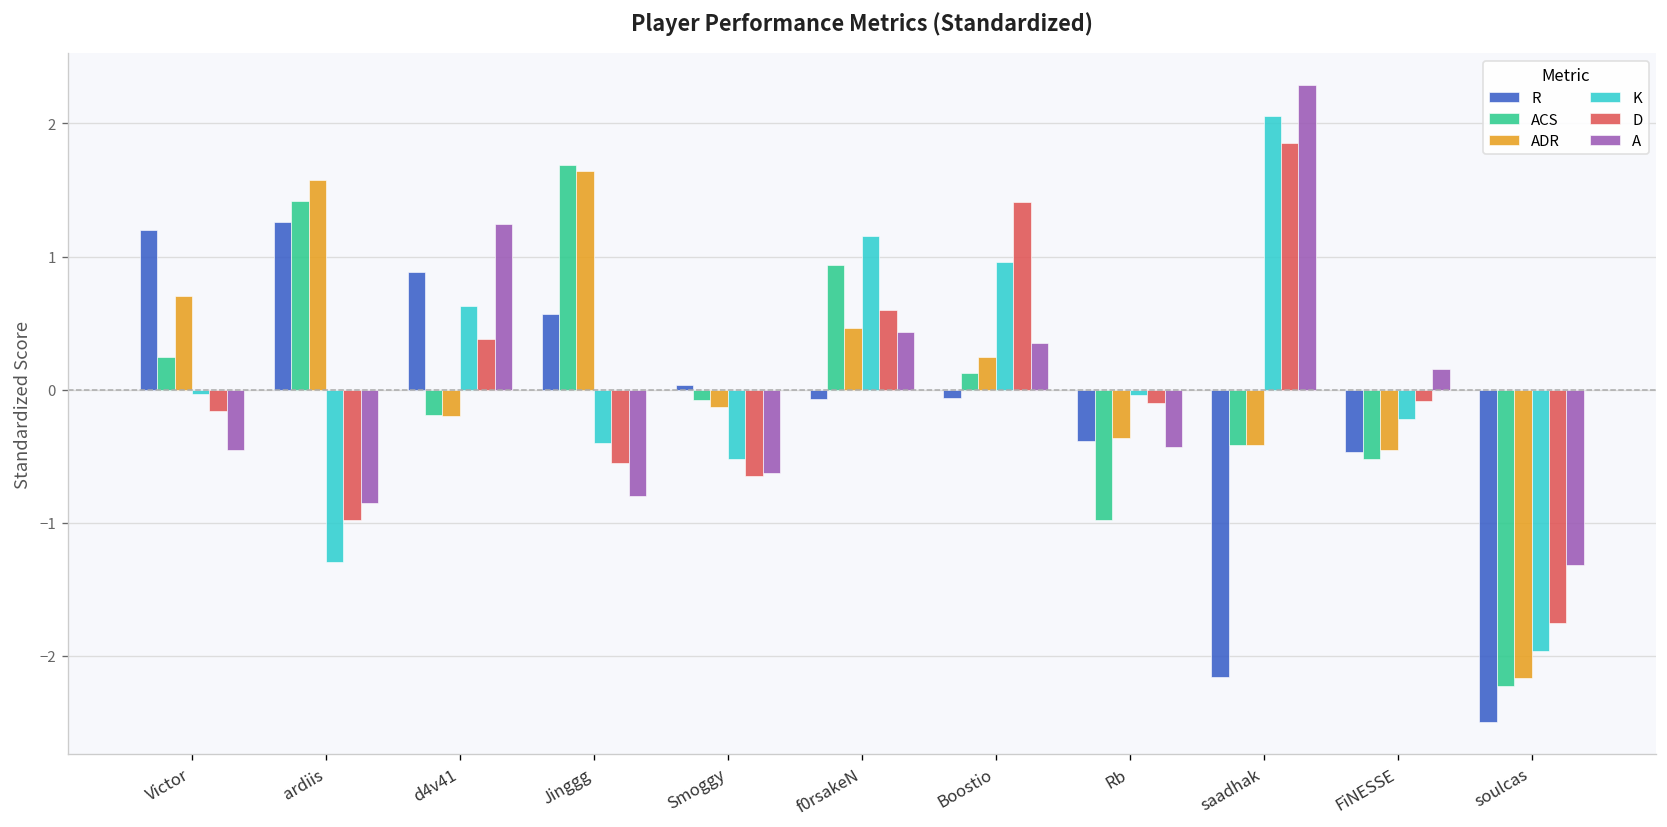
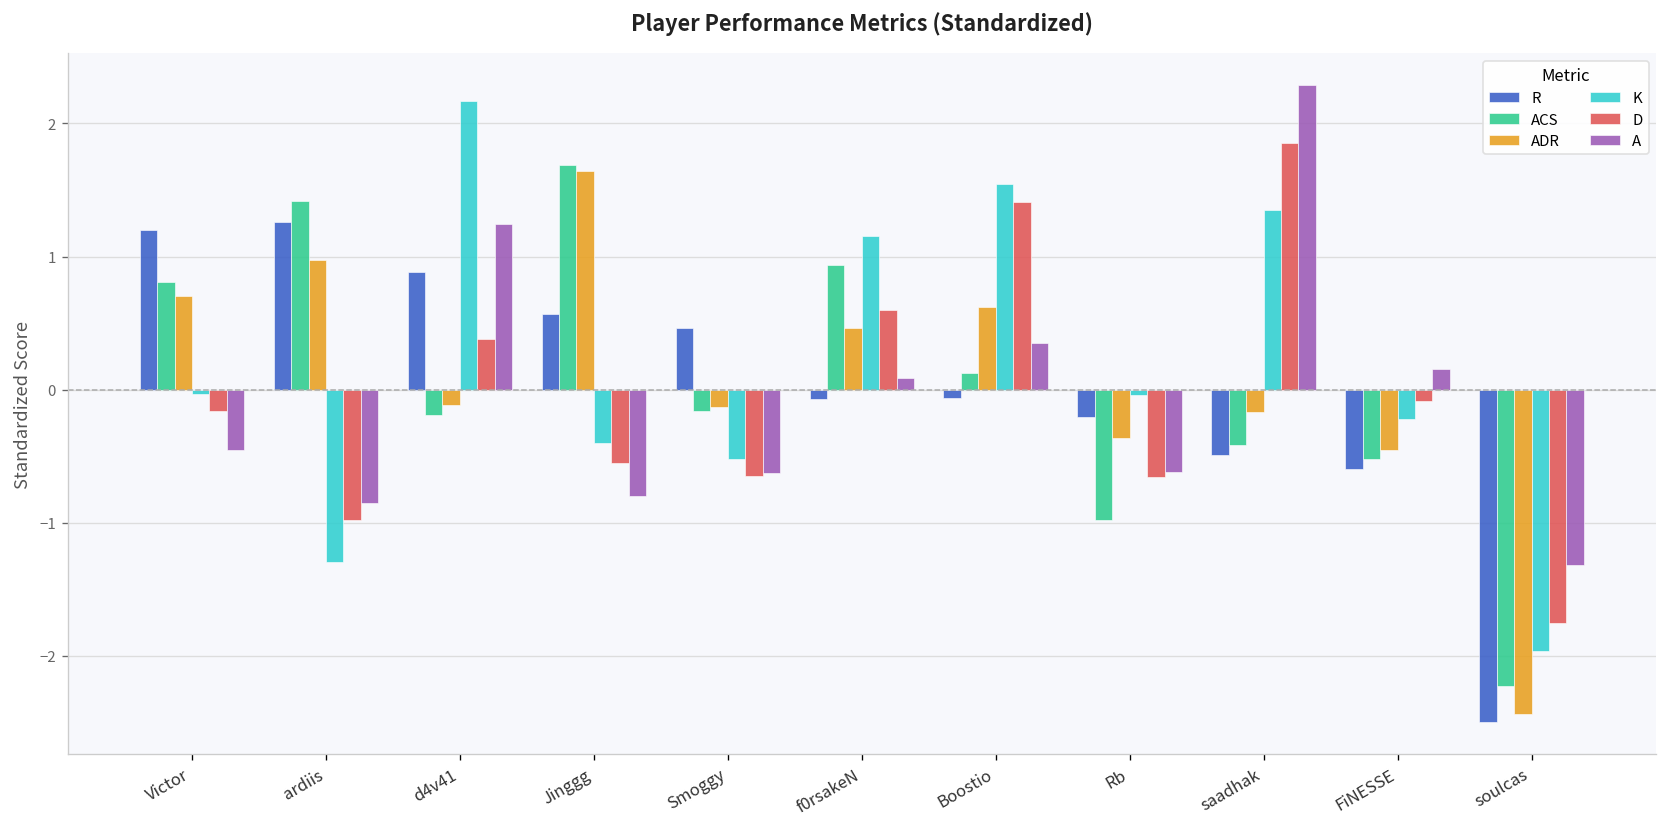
  {
    "R": {
      "Victor": 1.20,
      "ardiis": 1.26,
      "d4v41": 0.88,
      "Jinggg": 0.57,
-     "Smoggy": 0.04,
+     "Smoggy": 0.46,
      "f0rsakeN": -0.07,
      "Boostio": -0.06,
-     "Rb": -0.38,
-     "saadhak": -2.16,
-     "FiNESSE": -0.47,
+     "Rb": -0.21,
+     "saadhak": -0.49,
+     "FiNESSE": -0.60,
      "soulcas": -2.50
    },
    "ACS": {
-     "Victor": 0.24,
+     "Victor": 0.81,
      "ardiis": 1.42,
      "d4v41": -0.19,
      "Jinggg": 1.69,
-     "Smoggy": -0.08,
+     "Smoggy": -0.16,
      "f0rsakeN": 0.94,
      "Boostio": 0.13,
      "Rb": -0.98,
      "saadhak": -0.42,
      "FiNESSE": -0.52,
      "soulcas": -2.23
    },
    "ADR": {
      "Victor": 0.70,
-     "ardiis": 1.58,
-     "d4v41": -0.20,
+     "ardiis": 0.98,
+     "d4v41": -0.11,
      "Jinggg": 1.65,
      "Smoggy": -0.13,
      "f0rsakeN": 0.46,
-     "Boostio": 0.25,
+     "Boostio": 0.62,
      "Rb": -0.36,
-     "saadhak": -0.42,
+     "saadhak": -0.17,
      "FiNESSE": -0.45,
-     "soulcas": -2.17
+     "soulcas": -2.44
    },
    "K": {
      "Victor": -0.03,
      "ardiis": -1.30,
-     "d4v41": 0.63,
+     "d4v41": 2.17,
      "Jinggg": -0.40,
      "Smoggy": -0.52,
      "f0rsakeN": 1.15,
-     "Boostio": 0.96,
+     "Boostio": 1.54,
      "Rb": -0.04,
-     "saadhak": 2.06,
+     "saadhak": 1.35,
      "FiNESSE": -0.22,
      "soulcas": -1.97
    },
    "D": {
      "Victor": -0.16,
      "ardiis": -0.98,
      "d4v41": 0.38,
      "Jinggg": -0.55,
      "Smoggy": -0.65,
      "f0rsakeN": 0.60,
      "Boostio": 1.41,
-     "Rb": -0.10,
+     "Rb": -0.66,
      "saadhak": 1.85,
      "FiNESSE": -0.08,
      "soulcas": -1.75
    },
    "A": {
      "Victor": -0.45,
      "ardiis": -0.85,
      "d4v41": 1.25,
      "Jinggg": -0.80,
      "Smoggy": -0.63,
-     "f0rsakeN": 0.43,
+     "f0rsakeN": 0.08,
      "Boostio": 0.35,
-     "Rb": -0.43,
+     "Rb": -0.62,
      "saadhak": 2.29,
      "FiNESSE": 0.16,
      "soulcas": -1.32
    }
  }
